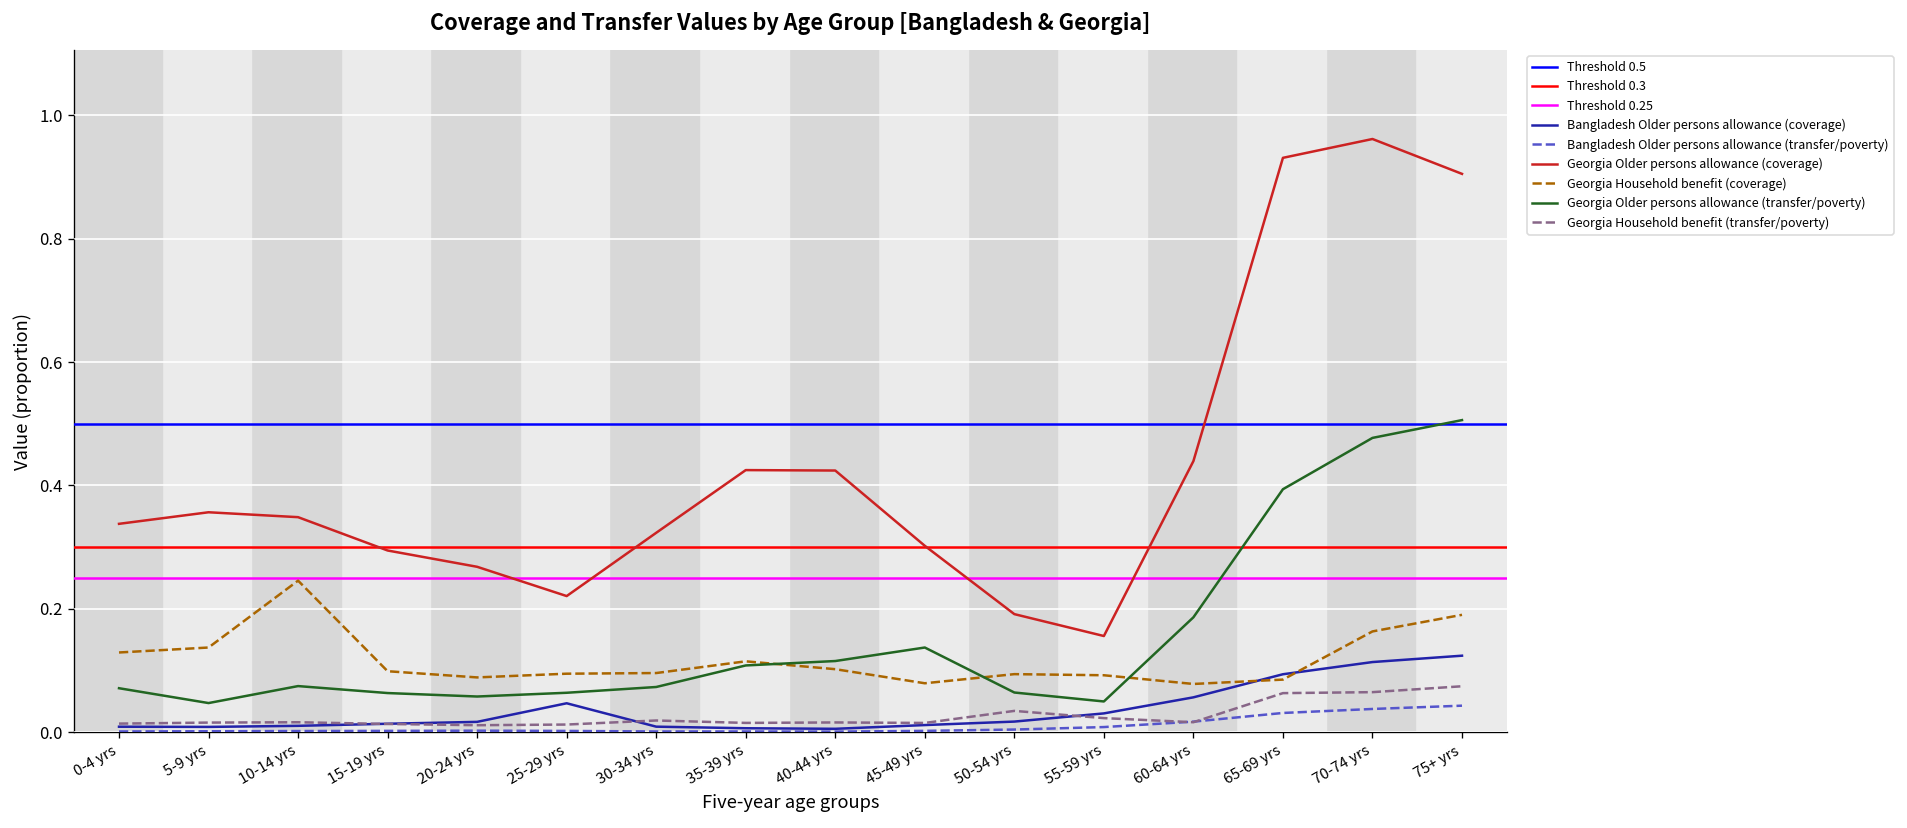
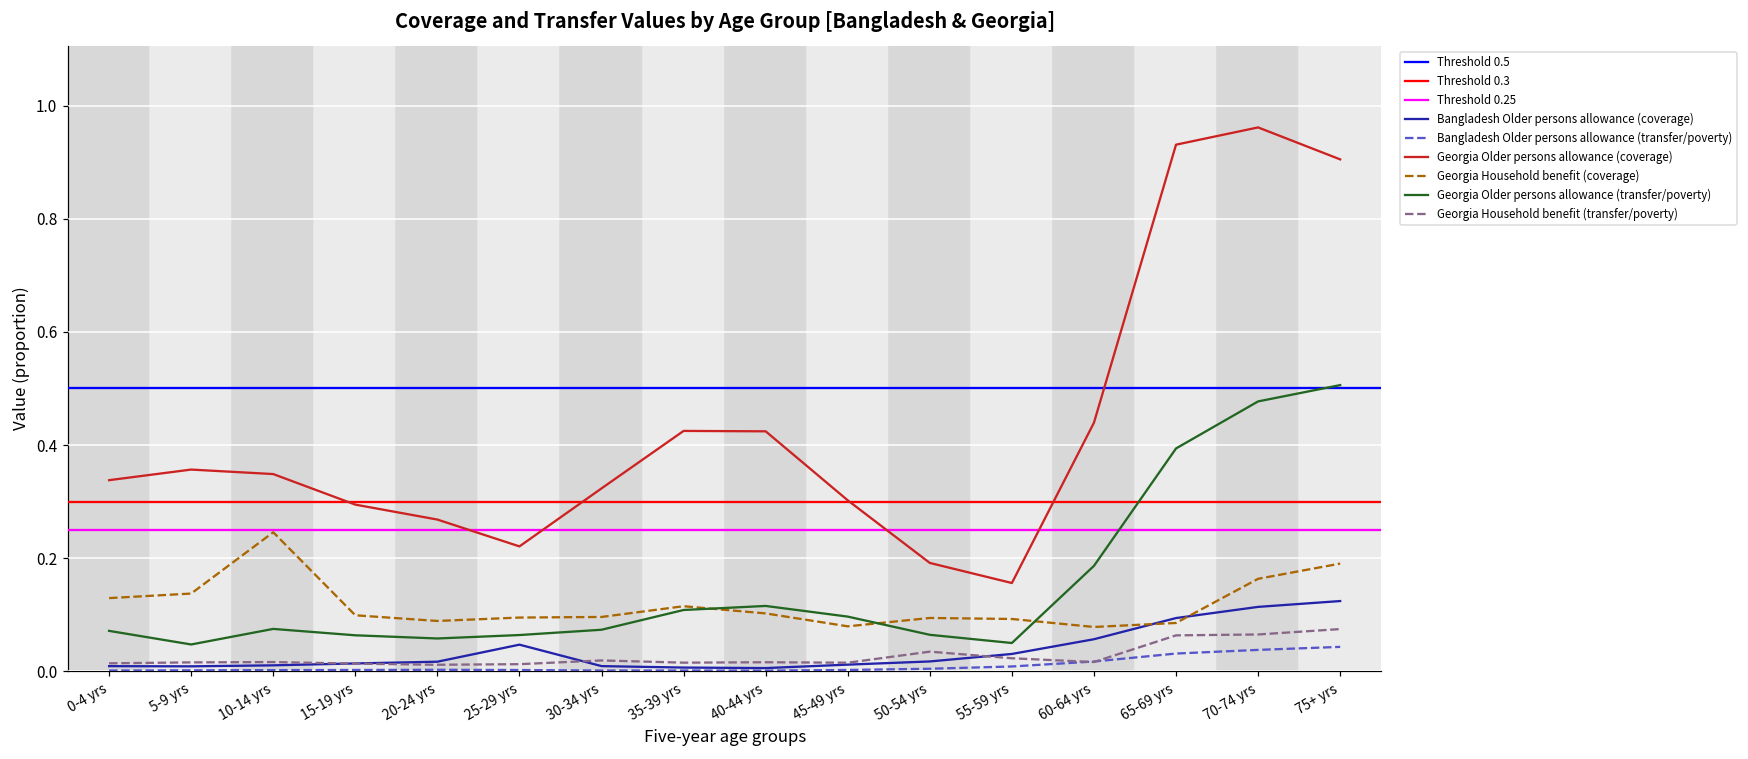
  {
    "Bangladesh Older persons allowance (coverage)": {
      "0-4 yrs": 0.01,
      "5-9 yrs": 0.01,
      "10-14 yrs": 0.01,
      "20-24 yrs": 0.02,
      "25-29 yrs": 0.05,
      "30-34 yrs": 0.01,
      "35-39 yrs": 0.01,
      "50-54 yrs": 0.02,
      "55-59 yrs": 0.03,
      "60-64 yrs": 0.06,
      "65-69 yrs": 0.09,
      "70-74 yrs": 0.11,
      "75+ yrs": 0.12
    },
    "Bangladesh Older persons allowance (transfer/poverty)": {
      "0-4 yrs": 0.00,
      "5-9 yrs": 0.00,
      "10-14 yrs": 0.00,
      "15-19 yrs": 0.00,
      "20-24 yrs": 0.00,
      "25-29 yrs": 0.00,
      "30-34 yrs": 0.00,
      "35-39 yrs": 0.00,
      "45-49 yrs": 0.00,
      "50-54 yrs": 0.00,
      "55-59 yrs": 0.01,
      "65-69 yrs": 0.03,
      "70-74 yrs": 0.04,
      "75+ yrs": 0.04
    },
    "Georgia Older persons allowance (coverage)": {
      "0-4 yrs": 0.34,
      "5-9 yrs": 0.36,
      "10-14 yrs": 0.35,
      "15-19 yrs": 0.29,
      "20-24 yrs": 0.27,
      "25-29 yrs": 0.22,
      "30-34 yrs": 0.32,
      "35-39 yrs": 0.42,
      "40-44 yrs": 0.42,
      "45-49 yrs": 0.30,
      "50-54 yrs": 0.19,
      "55-59 yrs": 0.16,
      "60-64 yrs": 0.44,
      "65-69 yrs": 0.93,
      "70-74 yrs": 0.96,
      "75+ yrs": 0.90
    },
    "Georgia Household benefit (coverage)": {
      "0-4 yrs": 0.13,
      "5-9 yrs": 0.14,
      "10-14 yrs": 0.25,
      "15-19 yrs": 0.10,
      "20-24 yrs": 0.09,
      "25-29 yrs": 0.10,
      "30-34 yrs": 0.10,
      "35-39 yrs": 0.12,
      "40-44 yrs": 0.10,
      "45-49 yrs": 0.08,
      "50-54 yrs": 0.09,
      "55-59 yrs": 0.09,
      "60-64 yrs": 0.08,
      "65-69 yrs": 0.09,
      "70-74 yrs": 0.16,
      "75+ yrs": 0.19
    },
    "Georgia Older persons allowance (transfer/poverty)": {
      "0-4 yrs": 0.07,
      "5-9 yrs": 0.05,
      "10-14 yrs": 0.07,
      "15-19 yrs": 0.06,
      "20-24 yrs": 0.06,
      "25-29 yrs": 0.06,
      "30-34 yrs": 0.07,
      "35-39 yrs": 0.11,
      "40-44 yrs": 0.12,
-     "45-49 yrs": 0.14,
+     "45-49 yrs": 0.10,
      "50-54 yrs": 0.06,
      "55-59 yrs": 0.05,
      "60-64 yrs": 0.19,
      "65-69 yrs": 0.39,
      "70-74 yrs": 0.48,
      "75+ yrs": 0.51
    },
    "Georgia Household benefit (transfer/poverty)": {
      "0-4 yrs": 0.01,
      "5-9 yrs": 0.02,
      "10-14 yrs": 0.02,
      "20-24 yrs": 0.01,
      "25-29 yrs": 0.01,
      "30-34 yrs": 0.02,
      "35-39 yrs": 0.02,
      "40-44 yrs": 0.02,
      "50-54 yrs": 0.03,
      "55-59 yrs": 0.02,
      "65-69 yrs": 0.06,
      "70-74 yrs": 0.07,
      "75+ yrs": 0.07
    }
  }
